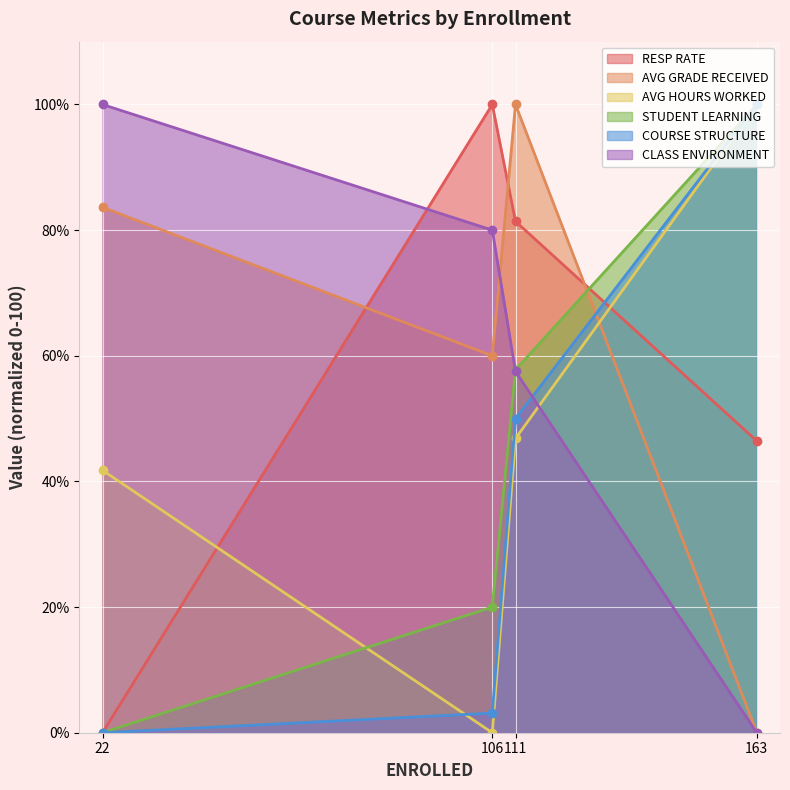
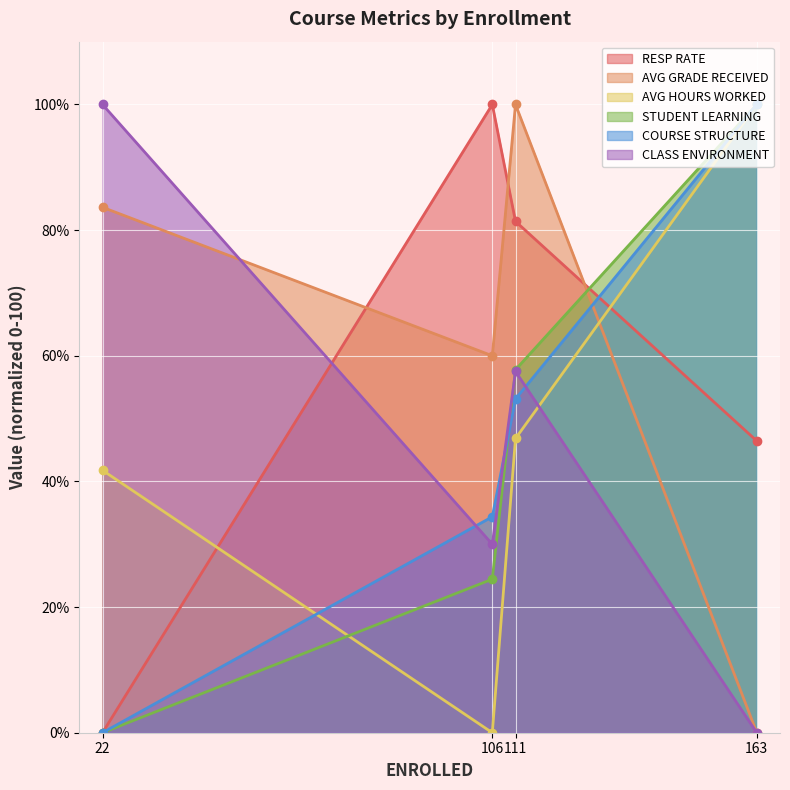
  {
    "STUDENT LEARNING": {
-     "106": "20%"
+     "106": "24%"
    },
    "COURSE STRUCTURE": {
-     "106": "3%",
-     "111": "50%"
+     "106": "34%",
+     "111": "53%"
    },
    "CLASS ENVIRONMENT": {
      "22": "100%",
-     "106": "80%"
+     "106": "30%"
    }
  }
